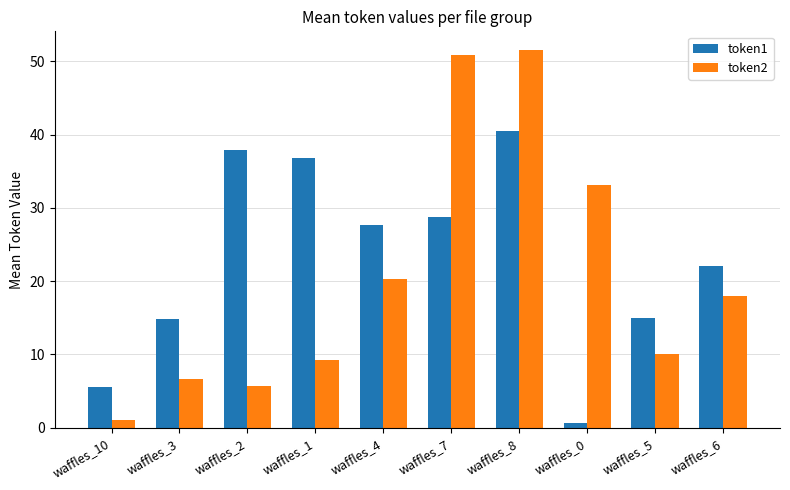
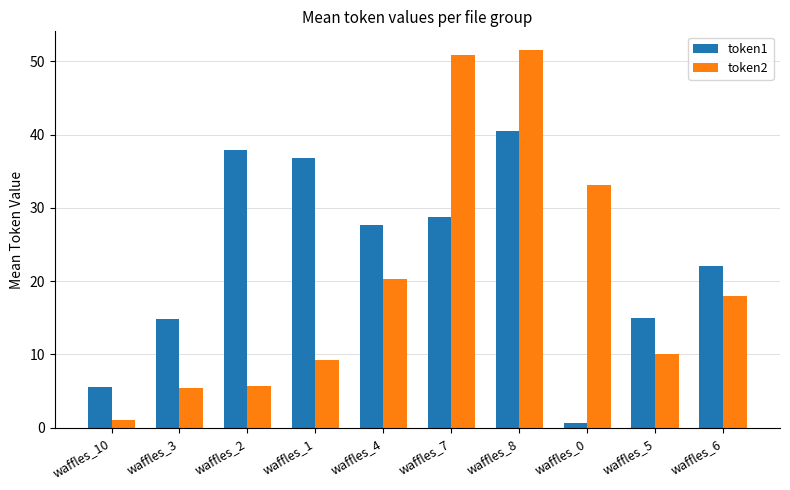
  {
    "token1": {
      "waffles_10": 6,
      "waffles_3": 15,
      "waffles_2": 38,
      "waffles_1": 37,
      "waffles_4": 28,
      "waffles_7": 29,
      "waffles_8": 41,
      "waffles_0": 1,
      "waffles_5": 15,
      "waffles_6": 22
    },
    "token2": {
      "waffles_10": 1,
-     "waffles_3": 7,
+     "waffles_3": 5,
      "waffles_2": 6,
      "waffles_1": 9,
      "waffles_4": 20,
      "waffles_7": 51,
      "waffles_8": 52,
      "waffles_0": 33,
      "waffles_5": 10,
      "waffles_6": 18
    }
  }
